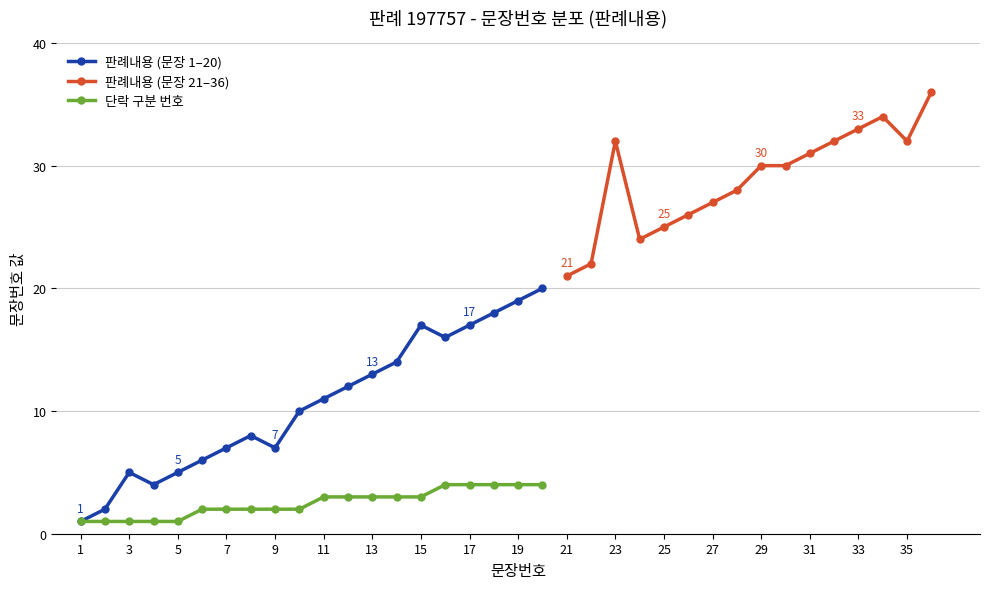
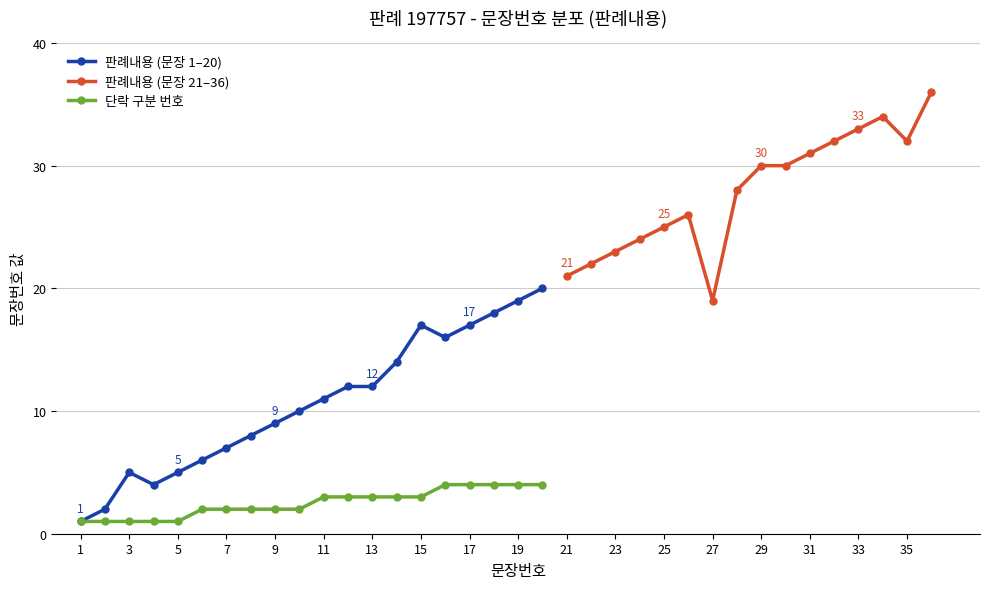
  {
    "판례내용 (문장 1–20)": {
      "5": 5,
-     "9": 7,
-     "13": 13,
+     "9": 9,
+     "13": 12,
      "17": 17
    },
    "판례내용 (문장 21–36)": {
-     "23": 32,
-     "27": 27,
+     "23": 23,
+     "27": 19,
      "31": 31,
      "35": 32
    },
    "단락 구분 번호": {
      "3": 1,
      "5": 1,
      "7": 2,
      "9": 2,
      "11": 3,
      "13": 3,
      "15": 3,
      "17": 4,
      "19": 4
    }
  }
